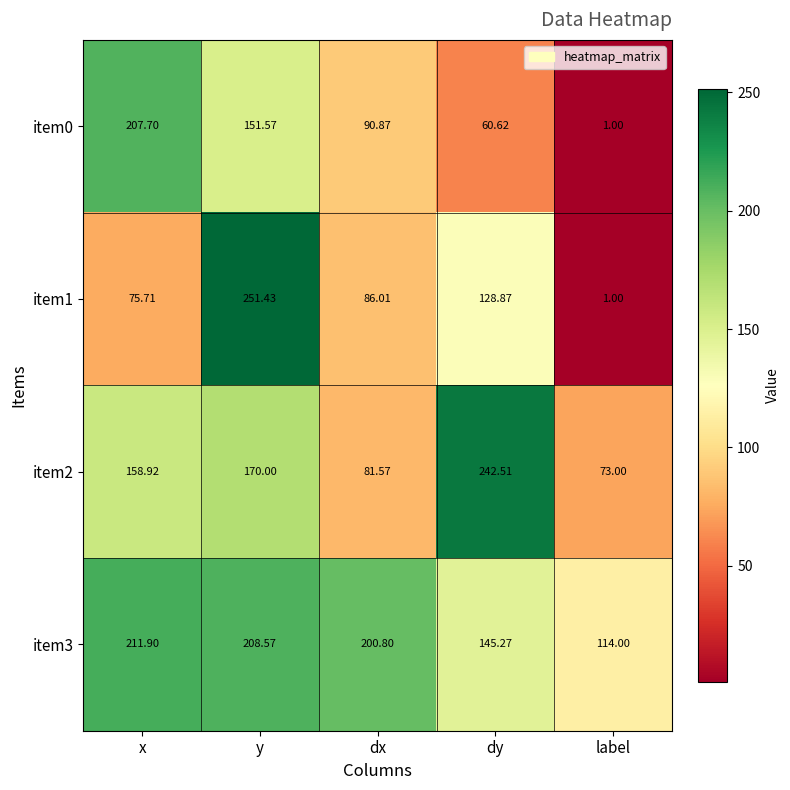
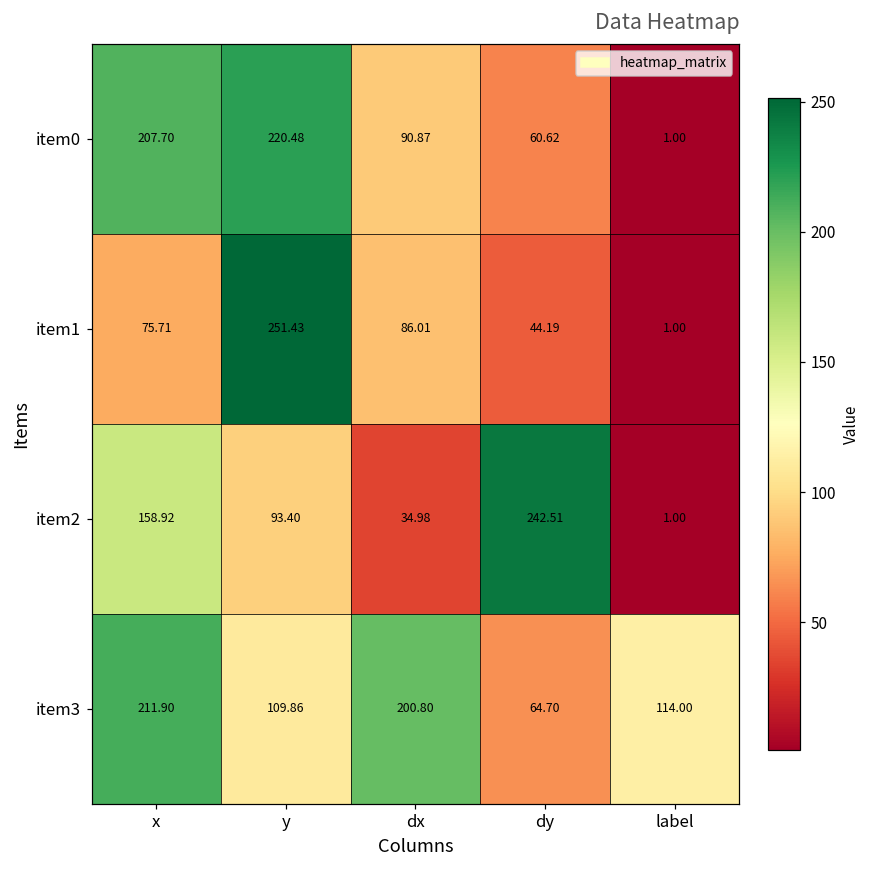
  {
    "item0": {
      "x": 207.70,
-     "y": 151.57,
+     "y": 220.48,
      "dx": 90.87,
      "dy": 60.62,
      "label": 1.00
    },
    "item1": {
      "x": 75.71,
      "y": 251.43,
      "dx": 86.01,
-     "dy": 128.87,
+     "dy": 44.19,
      "label": 1.00
    },
    "item2": {
      "x": 158.92,
-     "y": 170.00,
-     "dx": 81.57,
+     "y": 93.40,
+     "dx": 34.98,
      "dy": 242.51,
-     "label": 73.00
+     "label": 1.00
    },
    "item3": {
      "x": 211.90,
-     "y": 208.57,
+     "y": 109.86,
      "dx": 200.80,
-     "dy": 145.27,
+     "dy": 64.70,
      "label": 114.00
    }
  }
